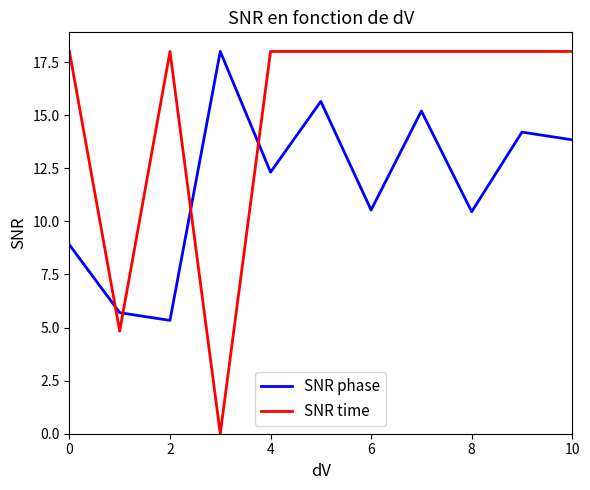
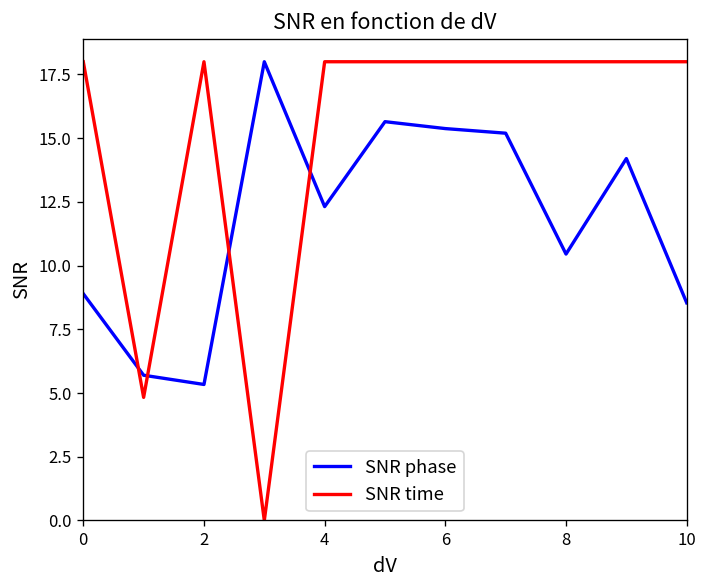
  {
    "SNR phase": {
      "0": 8.9,
      "2": 5.3,
      "4": 12.3,
-     "6": 10.5,
+     "6": 15.4,
      "8": 10.5,
-     "10": 13.8
+     "10": 8.5
    },
    "SNR time": {
      "0": 18.0,
      "2": 18.0,
      "4": 18.0,
      "6": 18.0,
      "8": 18.0,
      "10": 18.0
    }
  }
